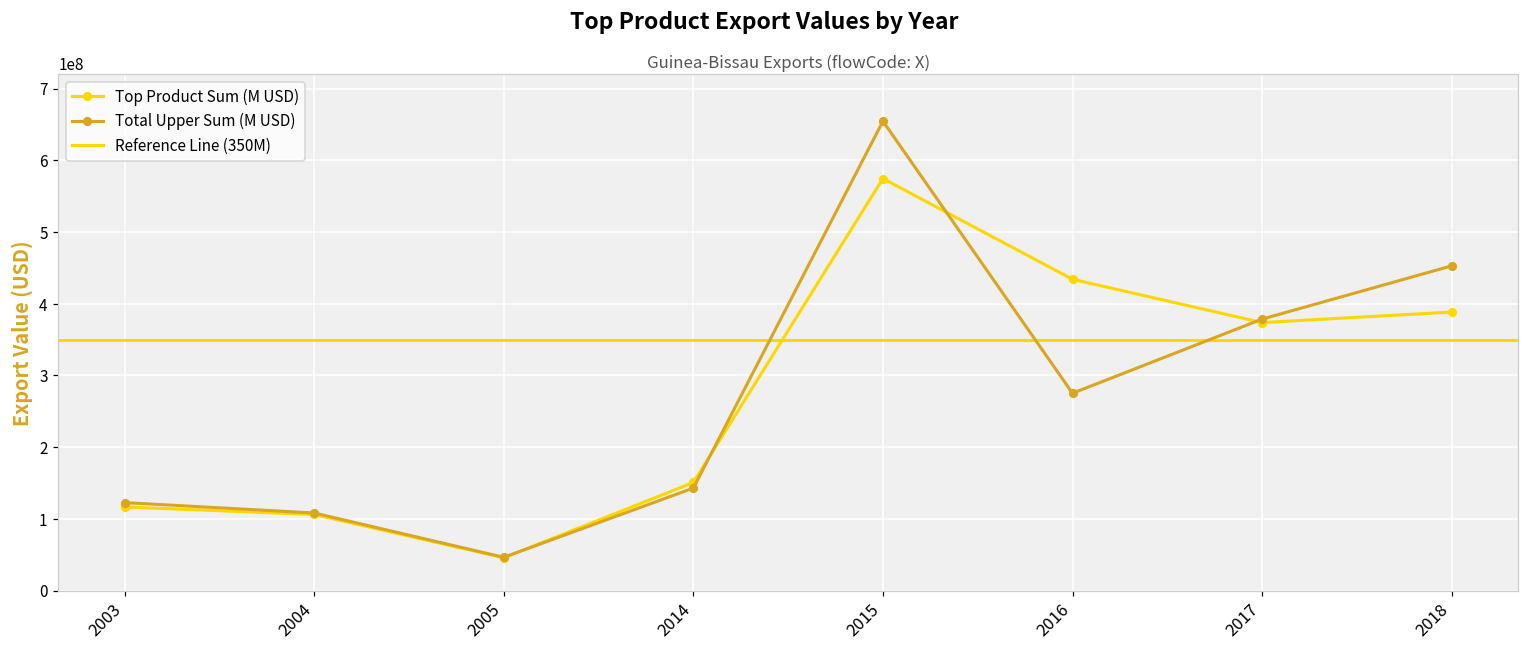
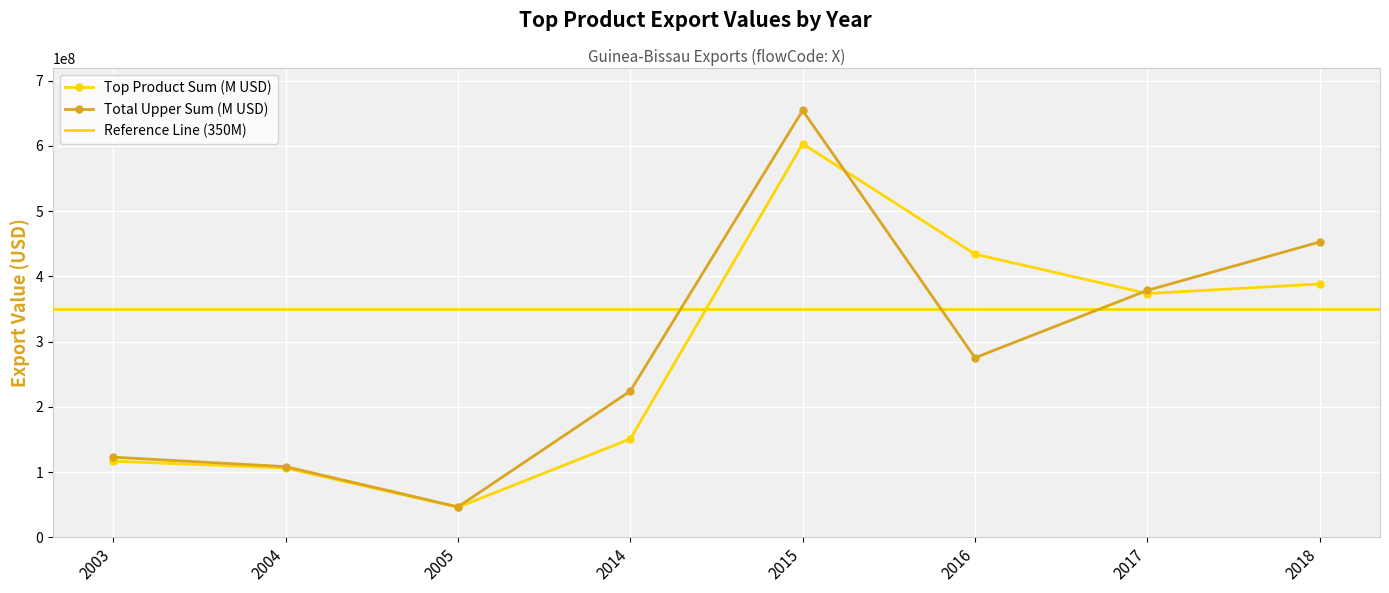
  {
    "Top Product Sum (M USD)": {
      "2003": 120000000,
      "2014": 150000000,
-     "2015": 570000000,
+     "2015": 600000000,
      "2016": 430000000,
      "2017": 370000000,
      "2018": 390000000
    },
    "Total Upper Sum (M USD)": {
      "2003": 120000000,
-     "2014": 140000000,
+     "2014": 220000000,
      "2015": 650000000,
      "2016": 280000000,
      "2017": 380000000,
      "2018": 450000000
    }
  }
